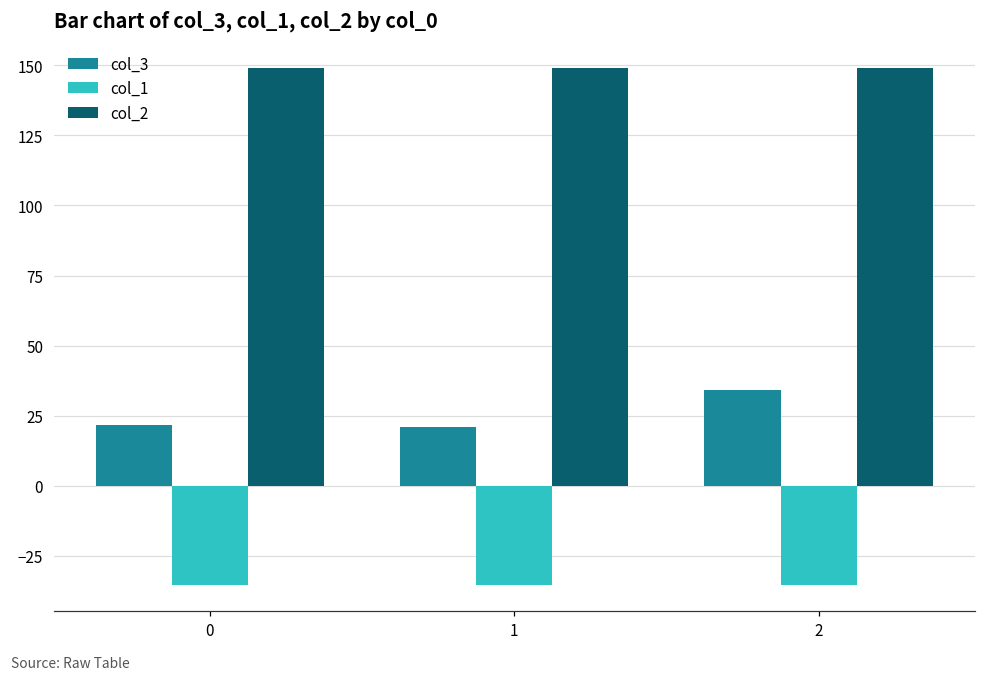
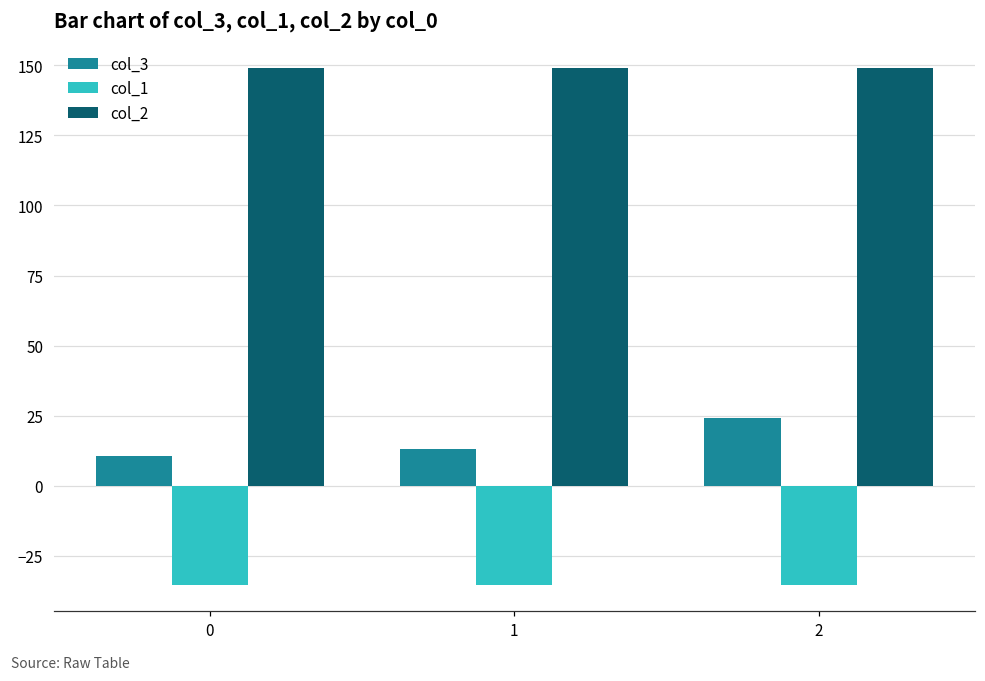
  {
    "col_3": {
-     "0": 22,
-     "1": 21,
-     "2": 34
+     "0": 11,
+     "1": 13,
+     "2": 24
    },
    "col_1": {
      "0": -35,
      "1": -35,
      "2": -35
    },
    "col_2": {
      "0": 149,
      "1": 149,
      "2": 149
    }
  }
